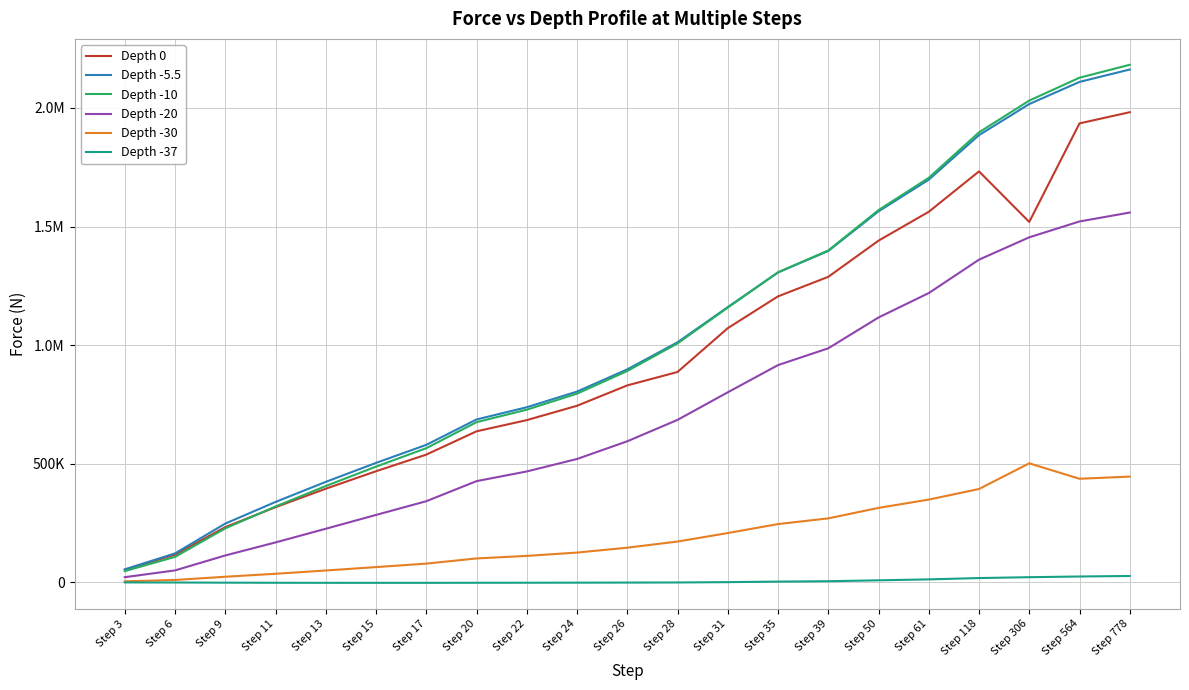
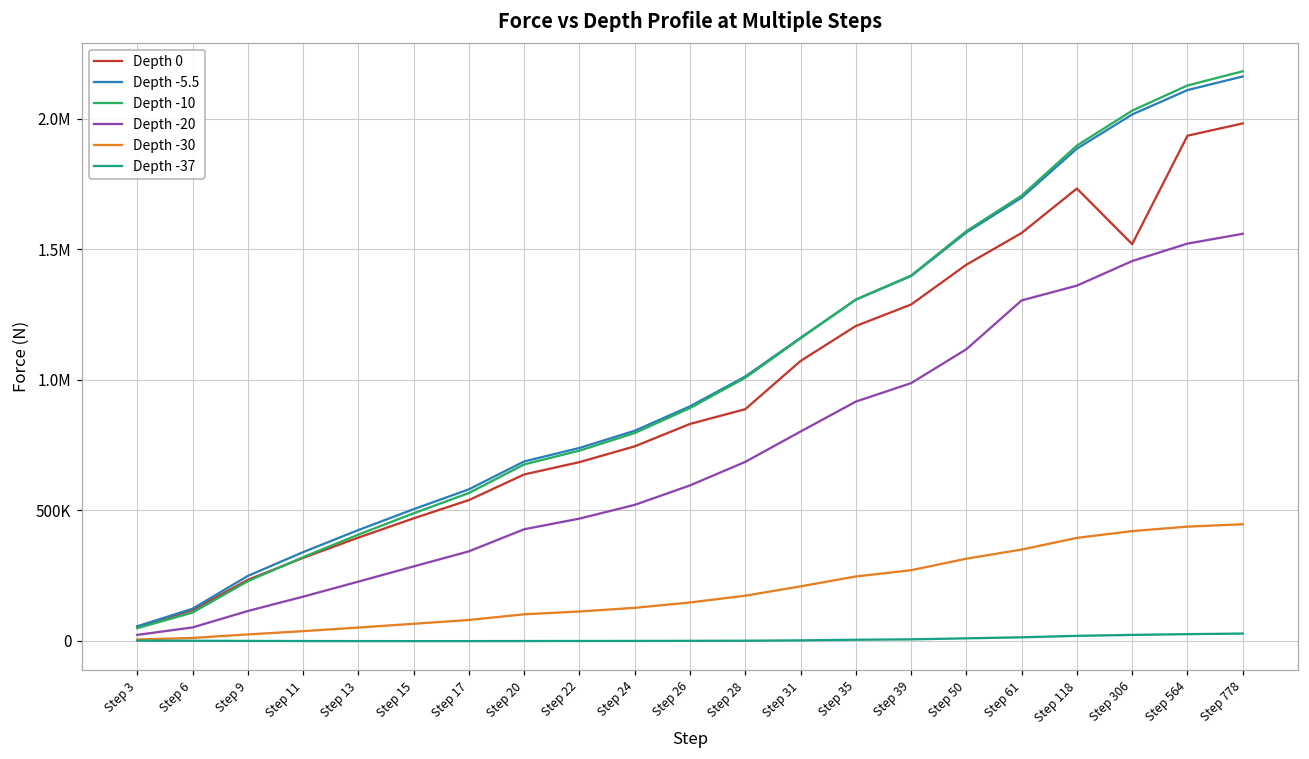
  {
    "Depth 0": {
      "Step 13": 390000,
      "Step 15": 470000,
      "Step 17": 540000,
      "Step 20": 640000,
      "Step 22": 680000,
      "Step 24": 740000,
      "Step 26": 830000,
      "Step 28": 890000,
      "Step 31": 1070000,
      "Step 35": 1210000,
      "Step 39": 1290000,
      "Step 50": 1440000,
      "Step 61": 1560000,
      "Step 118": 1730000,
      "Step 306": 1520000,
      "Step 564": 1930000,
      "Step 778": 1980000
    },
    "Depth -5.5": {
      "Step 9": 250000,
      "Step 11": 340000,
      "Step 13": 420000,
      "Step 15": 500000,
      "Step 17": 580000,
      "Step 20": 690000,
      "Step 118": 1890000,
      "Step 306": 2020000,
      "Step 564": 2110000,
      "Step 778": 2160000
    },
    "Depth -20": {
      "Step 3": 20000,
      "Step 6": 50000,
      "Step 9": 110000,
      "Step 11": 170000,
      "Step 13": 230000,
      "Step 15": 280000,
      "Step 17": 340000,
      "Step 20": 430000,
      "Step 22": 470000,
      "Step 24": 520000,
      "Step 26": 590000,
      "Step 28": 680000,
      "Step 31": 800000,
      "Step 35": 920000,
      "Step 39": 990000,
      "Step 50": 1120000,
-     "Step 61": 1220000,
+     "Step 61": 1300000,
      "Step 118": 1360000,
      "Step 306": 1450000,
      "Step 564": 1520000,
      "Step 778": 1560000
    },
    "Depth -30": {
      "Step 9": 20000,
      "Step 11": 40000,
      "Step 13": 50000,
      "Step 15": 60000,
      "Step 17": 80000,
      "Step 20": 100000,
      "Step 22": 110000,
      "Step 24": 130000,
      "Step 26": 150000,
      "Step 28": 170000,
      "Step 31": 210000,
      "Step 35": 250000,
      "Step 39": 270000,
      "Step 50": 310000,
      "Step 61": 350000,
      "Step 118": 390000,
-     "Step 306": 500000,
+     "Step 306": 420000,
      "Step 564": 440000,
      "Step 778": 450000
    }
  }
